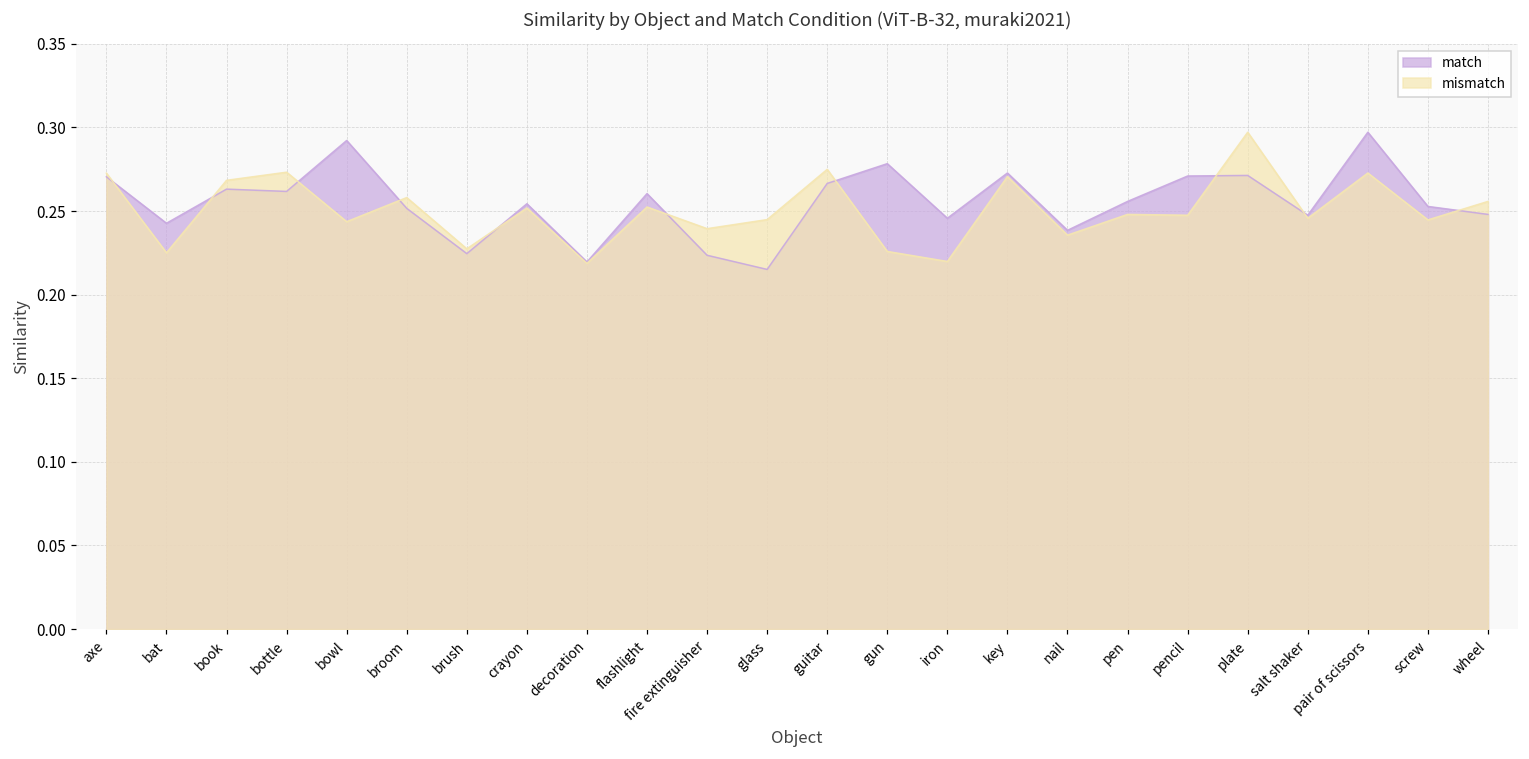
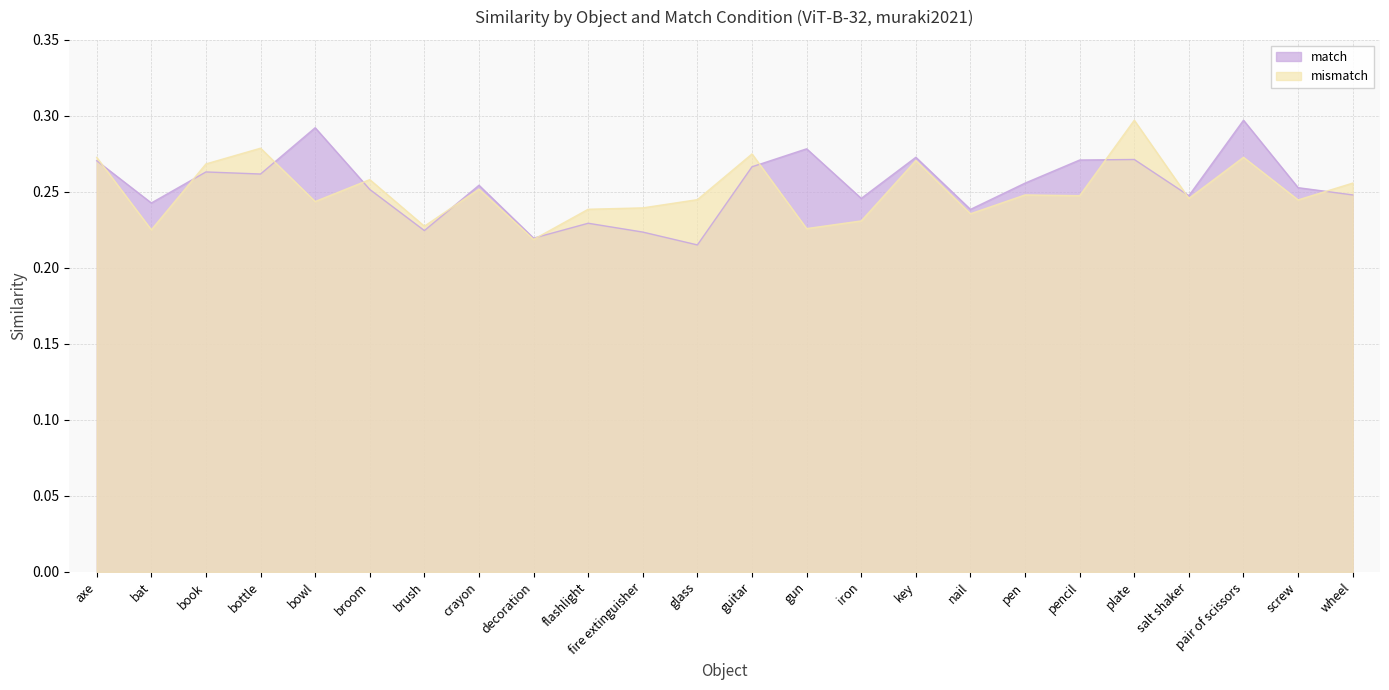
  {
    "match": {
      "axe": 0.271,
      "bat": 0.243,
      "book": 0.263,
      "bottle": 0.262,
      "bowl": 0.292,
      "broom": 0.252,
      "brush": 0.225,
      "crayon": 0.254,
-     "flashlight": 0.260,
+     "flashlight": 0.229,
      "fire extinguisher": 0.224,
      "glass": 0.215,
      "guitar": 0.267,
      "gun": 0.278,
      "iron": 0.246,
      "key": 0.273,
      "nail": 0.238,
      "pen": 0.256,
      "pencil": 0.271,
      "plate": 0.271,
      "salt shaker": 0.248,
      "pair of scissors": 0.297,
      "screw": 0.253,
      "wheel": 0.248
    },
    "mismatch": {
      "axe": 0.273,
      "bat": 0.225,
      "book": 0.268,
-     "bottle": 0.273,
+     "bottle": 0.279,
      "bowl": 0.244,
      "broom": 0.258,
      "brush": 0.227,
      "crayon": 0.252,
-     "flashlight": 0.252,
+     "flashlight": 0.239,
      "fire extinguisher": 0.239,
      "glass": 0.245,
      "guitar": 0.275,
      "gun": 0.226,
-     "iron": 0.220,
+     "iron": 0.231,
      "key": 0.271,
      "nail": 0.236,
      "pen": 0.248,
      "pencil": 0.248,
      "plate": 0.297,
      "salt shaker": 0.246,
      "pair of scissors": 0.273,
      "screw": 0.245,
      "wheel": 0.256
    }
  }
